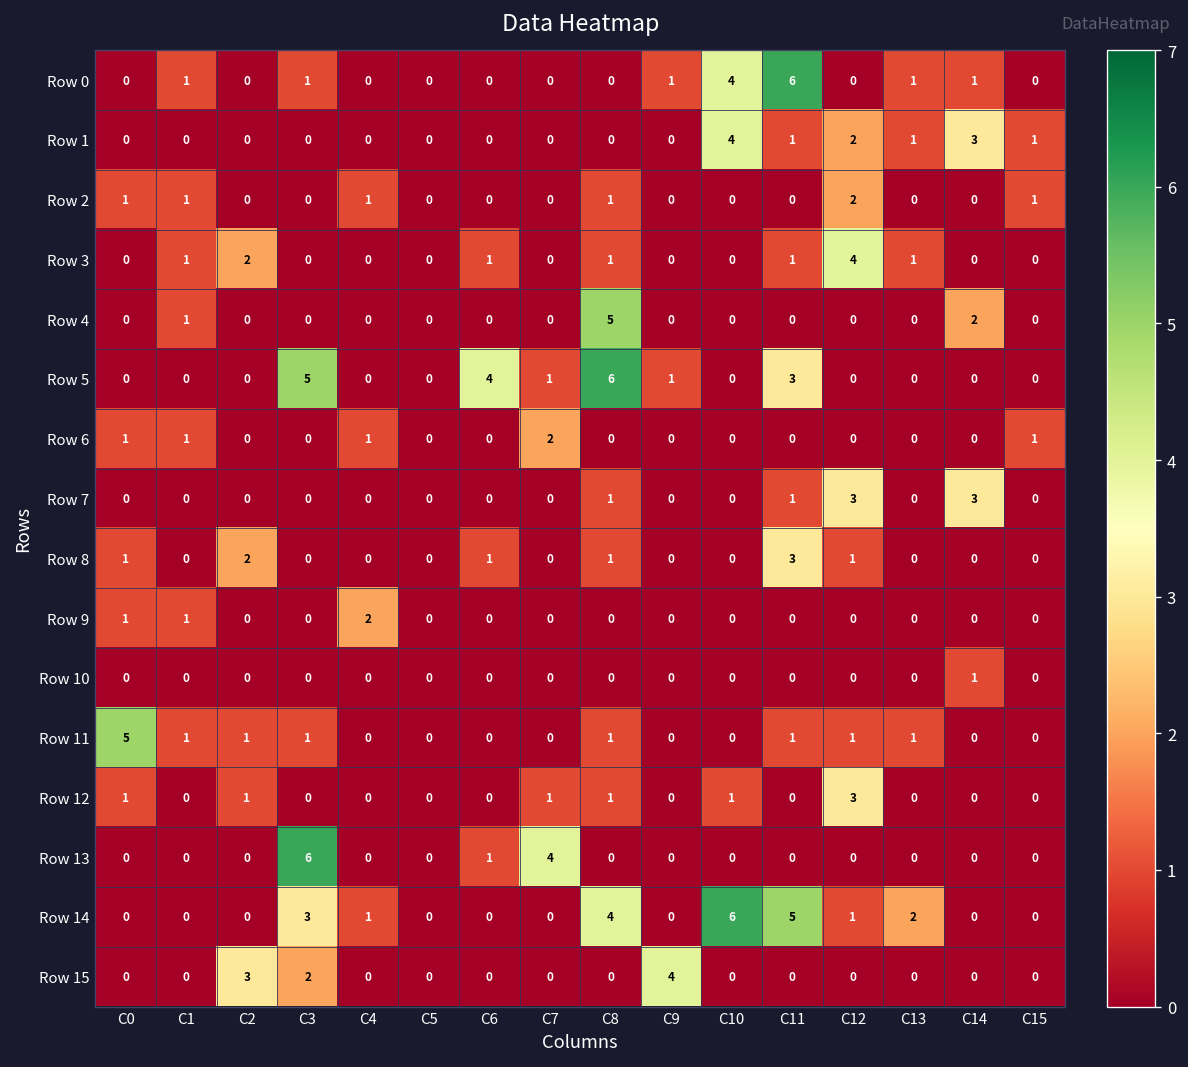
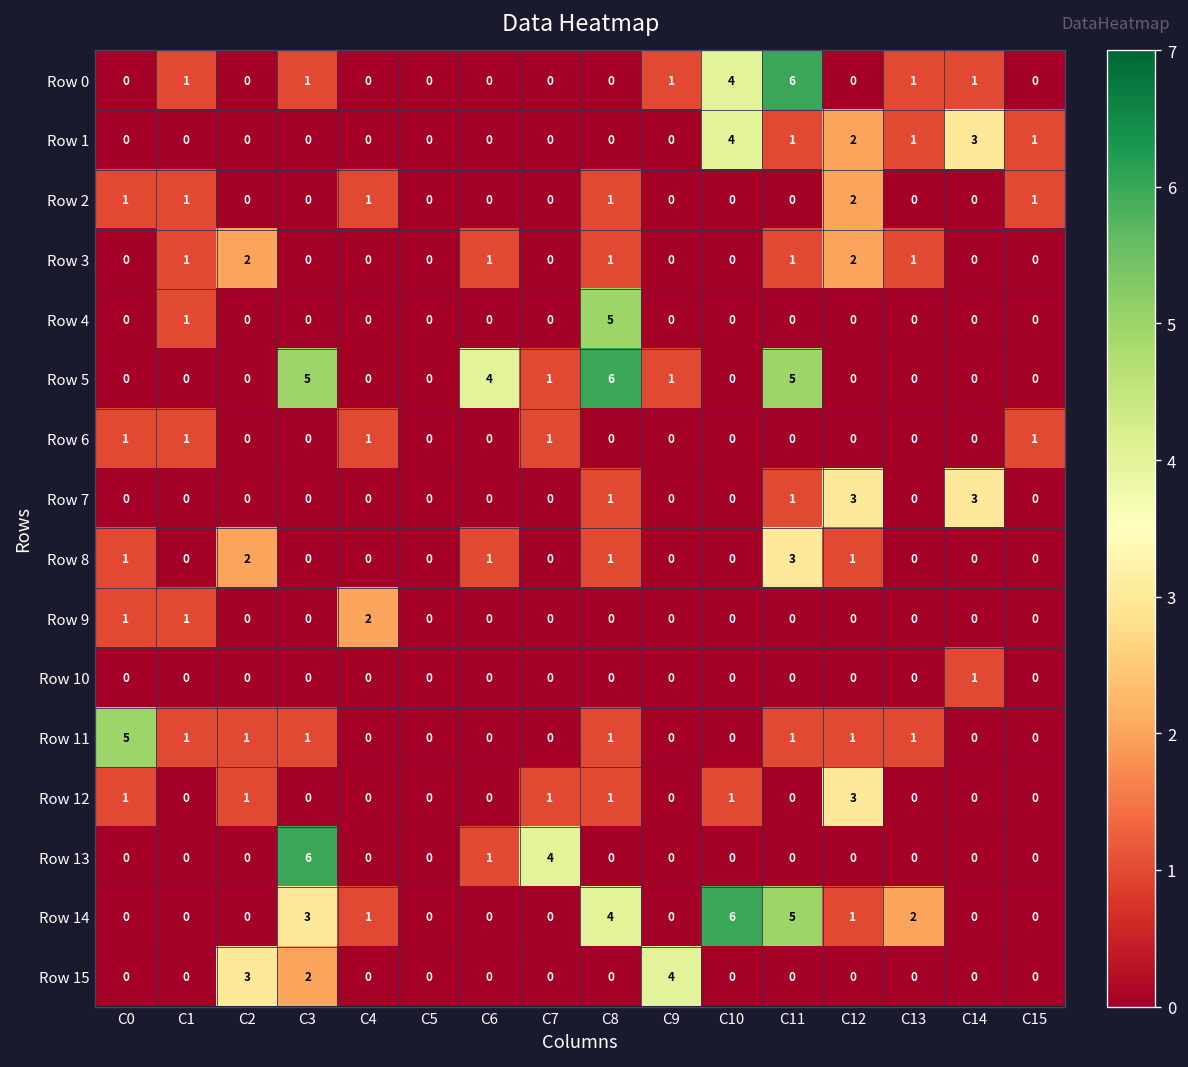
  {
    "Row 3": {
      "C0": 0,
      "C1": 1,
      "C2": 2,
      "C3": 0,
      "C4": 0,
      "C5": 0,
      "C6": 1,
      "C7": 0,
      "C8": 1,
      "C9": 0,
      "C10": 0,
      "C11": 1,
-     "C12": 4,
+     "C12": 2,
      "C13": 1,
      "C14": 0,
      "C15": 0
    },
    "Row 4": {
      "C0": 0,
      "C1": 1,
      "C2": 0,
      "C3": 0,
      "C4": 0,
      "C5": 0,
      "C6": 0,
      "C7": 0,
      "C8": 5,
      "C9": 0,
      "C10": 0,
      "C11": 0,
      "C12": 0,
      "C13": 0,
-     "C14": 2,
+     "C14": 0,
      "C15": 0
    },
    "Row 5": {
      "C0": 0,
      "C1": 0,
      "C2": 0,
      "C3": 5,
      "C4": 0,
      "C5": 0,
      "C6": 4,
      "C7": 1,
      "C8": 6,
      "C9": 1,
      "C10": 0,
-     "C11": 3,
+     "C11": 5,
      "C12": 0,
      "C13": 0,
      "C14": 0,
      "C15": 0
    },
    "Row 6": {
      "C0": 1,
      "C1": 1,
      "C2": 0,
      "C3": 0,
      "C4": 1,
      "C5": 0,
      "C6": 0,
-     "C7": 2,
+     "C7": 1,
      "C8": 0,
      "C9": 0,
      "C10": 0,
      "C11": 0,
      "C12": 0,
      "C13": 0,
      "C14": 0,
      "C15": 1
    }
  }
